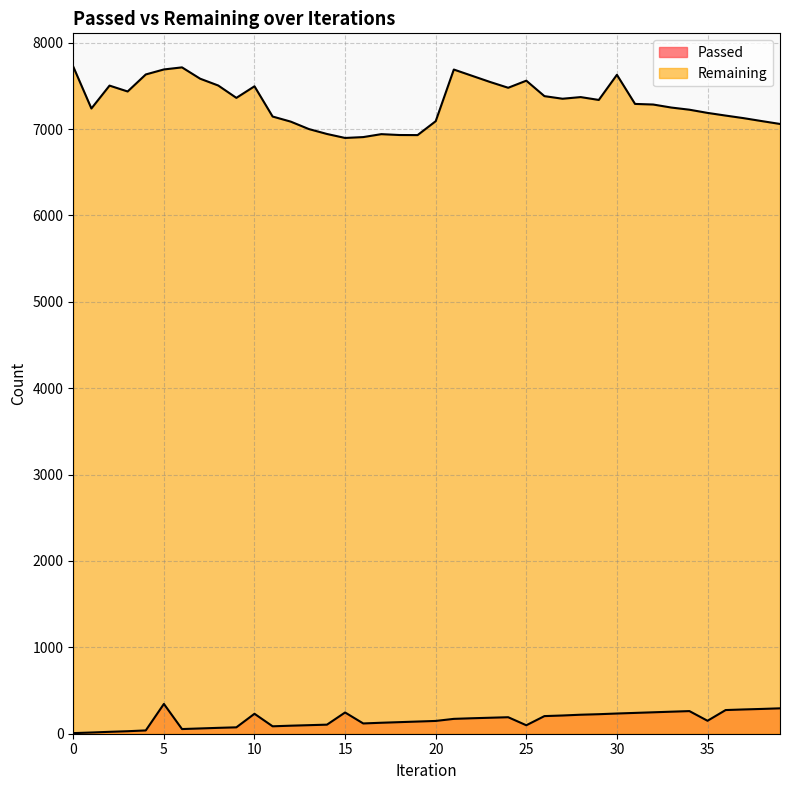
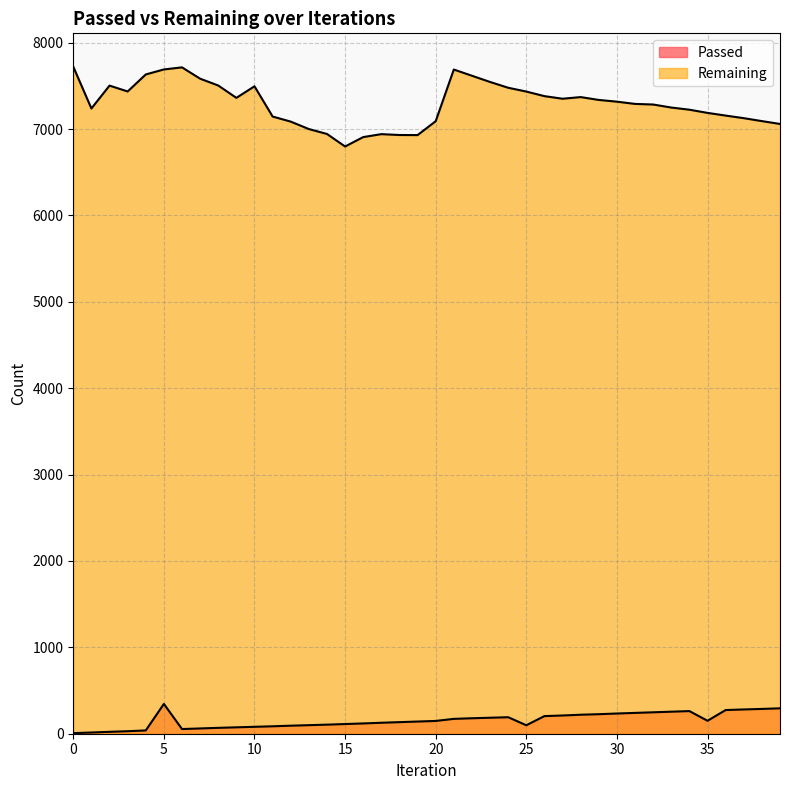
  {
    "Passed": {
      "0": 0,
      "5": 300,
-     "10": 200,
-     "15": 200,
+     "10": 100,
+     "15": 100,
      "20": 100,
      "25": 100,
      "30": 200,
      "35": 200
    },
    "Remaining": {
      "0": 7700,
      "5": 7700,
      "10": 7500,
-     "15": 6900,
+     "15": 6800,
      "20": 7100,
-     "25": 7600,
-     "30": 7600,
+     "25": 7400,
+     "30": 7300,
      "35": 7200
    }
  }
